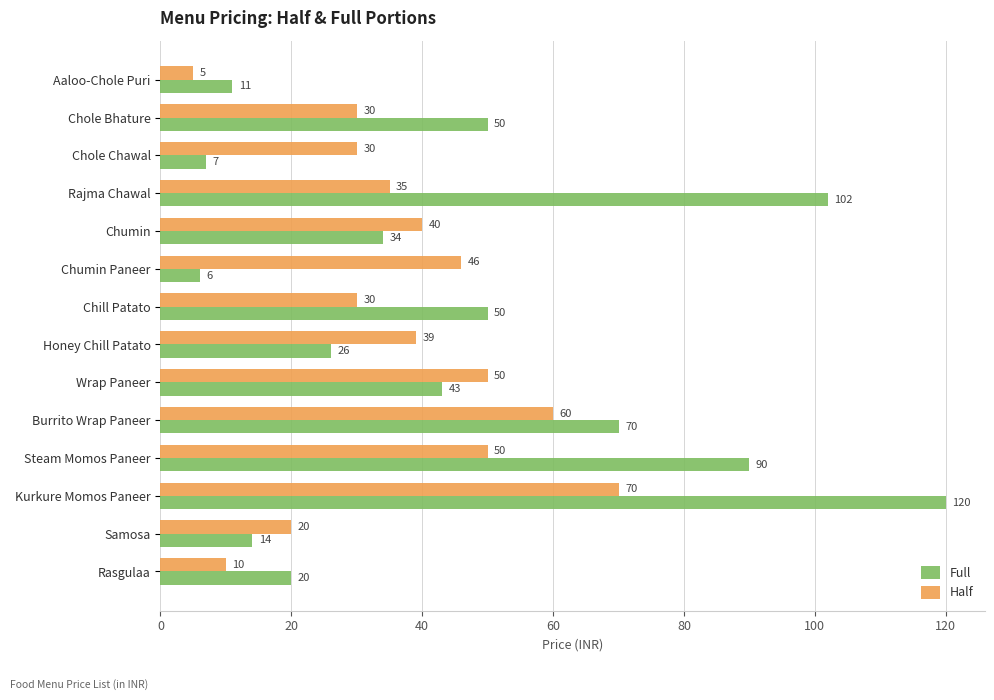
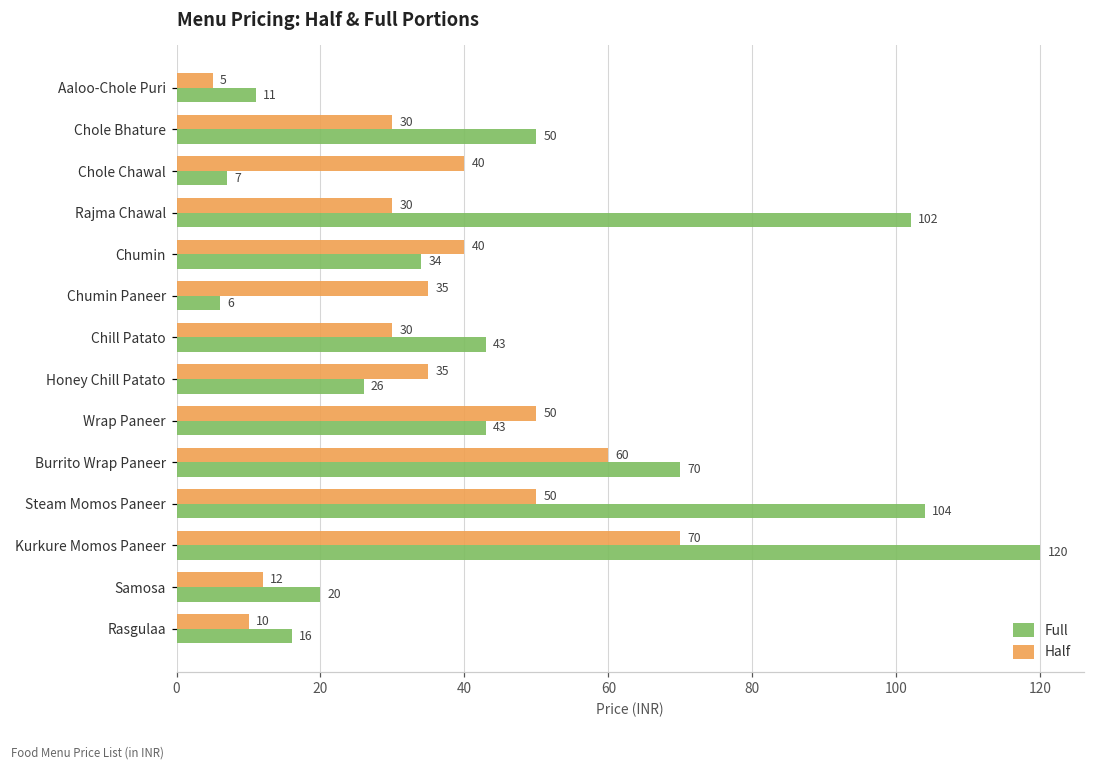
  {
    "Full": {
      "Aaloo-Chole Puri": 11,
      "Chole Bhature": 50,
      "Chole Chawal": 7,
      "Rajma Chawal": 102,
      "Chumin": 34,
      "Chumin Paneer": 6,
-     "Chill Patato": 50,
+     "Chill Patato": 43,
      "Honey Chill Patato": 26,
      "Wrap Paneer": 43,
      "Burrito Wrap Paneer": 70,
-     "Steam Momos Paneer": 90,
+     "Steam Momos Paneer": 104,
      "Kurkure Momos Paneer": 120,
-     "Samosa": 14,
-     "Rasgulaa": 20
+     "Samosa": 20,
+     "Rasgulaa": 16
    },
    "Half": {
      "Aaloo-Chole Puri": 5,
      "Chole Bhature": 30,
-     "Chole Chawal": 30,
-     "Rajma Chawal": 35,
+     "Chole Chawal": 40,
+     "Rajma Chawal": 30,
      "Chumin": 40,
-     "Chumin Paneer": 46,
+     "Chumin Paneer": 35,
      "Chill Patato": 30,
-     "Honey Chill Patato": 39,
+     "Honey Chill Patato": 35,
      "Wrap Paneer": 50,
      "Burrito Wrap Paneer": 60,
      "Steam Momos Paneer": 50,
      "Kurkure Momos Paneer": 70,
-     "Samosa": 20,
+     "Samosa": 12,
      "Rasgulaa": 10
    }
  }
